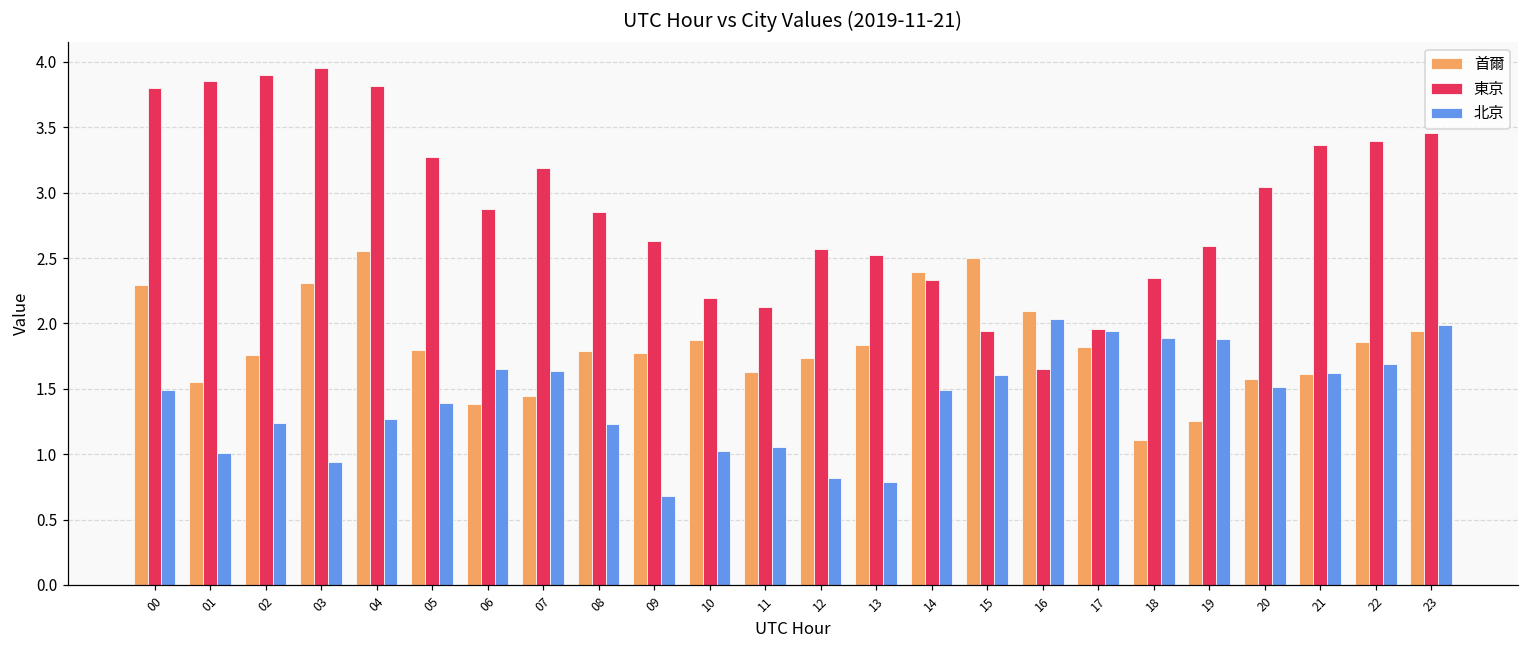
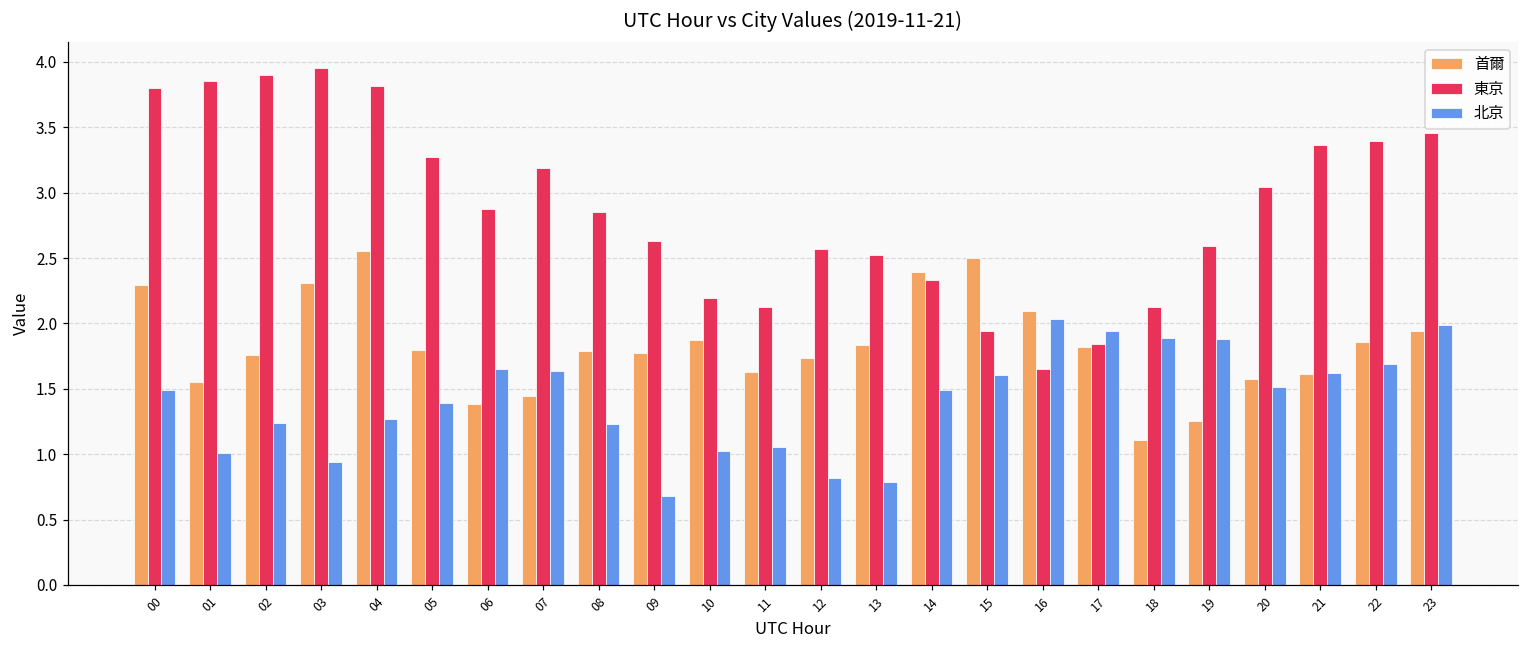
  {
    "首爾": {
      "00": 2.30,
      "01": 1.55,
      "02": 1.76,
      "03": 2.31,
      "04": 2.56,
      "05": 1.80,
      "06": 1.38,
      "07": 1.45,
      "08": 1.79,
      "09": 1.77,
      "10": 1.87,
      "11": 1.63,
      "12": 1.74,
      "13": 1.83,
      "14": 2.40,
      "15": 2.50,
      "16": 2.09,
      "17": 1.82,
      "18": 1.11,
      "19": 1.26,
      "20": 1.58,
      "21": 1.61,
      "22": 1.86,
      "23": 1.94
    },
    "東京": {
      "00": 3.80,
      "01": 3.86,
      "02": 3.90,
      "03": 3.95,
      "04": 3.82,
      "05": 3.27,
      "06": 2.88,
      "07": 3.19,
      "08": 2.85,
      "09": 2.63,
      "10": 2.19,
      "11": 2.13,
      "12": 2.57,
      "13": 2.52,
      "14": 2.33,
      "15": 1.94,
      "16": 1.65,
-     "17": 1.96,
-     "18": 2.35,
+     "17": 1.85,
+     "18": 2.12,
      "19": 2.60,
      "20": 3.04,
      "21": 3.36,
      "22": 3.39,
      "23": 3.45
    },
    "北京": {
      "00": 1.49,
      "01": 1.01,
      "02": 1.24,
      "03": 0.94,
      "04": 1.27,
      "05": 1.39,
      "06": 1.65,
      "07": 1.63,
      "08": 1.23,
      "09": 0.68,
      "10": 1.02,
      "11": 1.06,
      "12": 0.82,
      "13": 0.79,
      "14": 1.49,
      "15": 1.60,
      "16": 2.03,
      "17": 1.94,
      "18": 1.89,
      "19": 1.88,
      "20": 1.52,
      "21": 1.62,
      "22": 1.69,
      "23": 1.99
    }
  }
